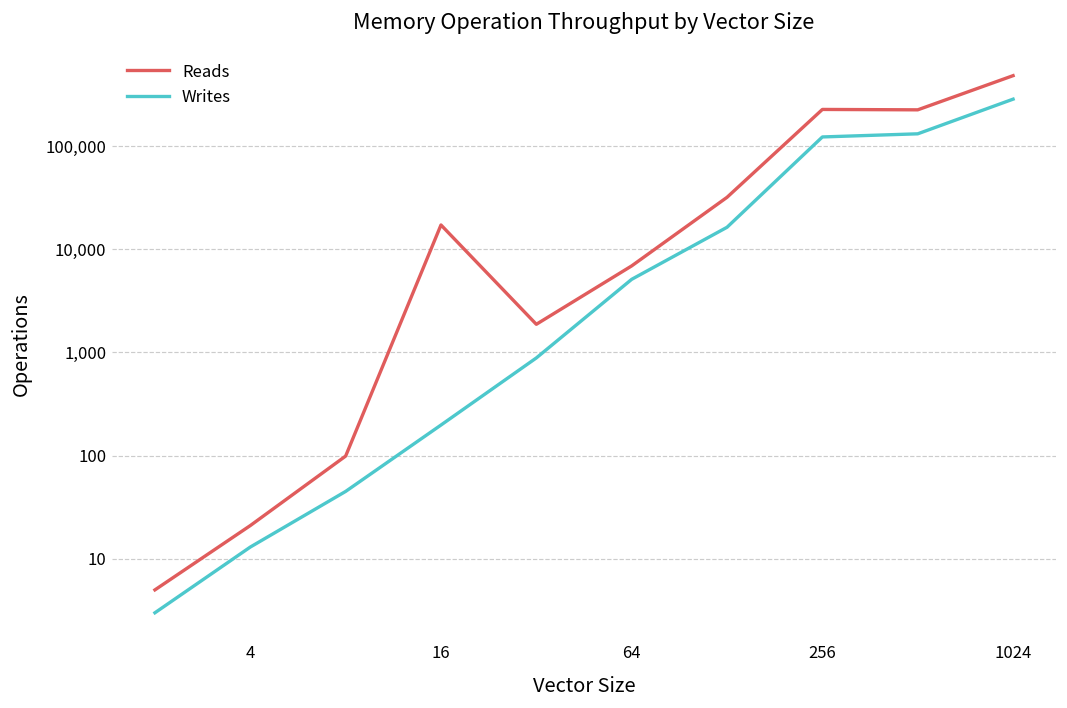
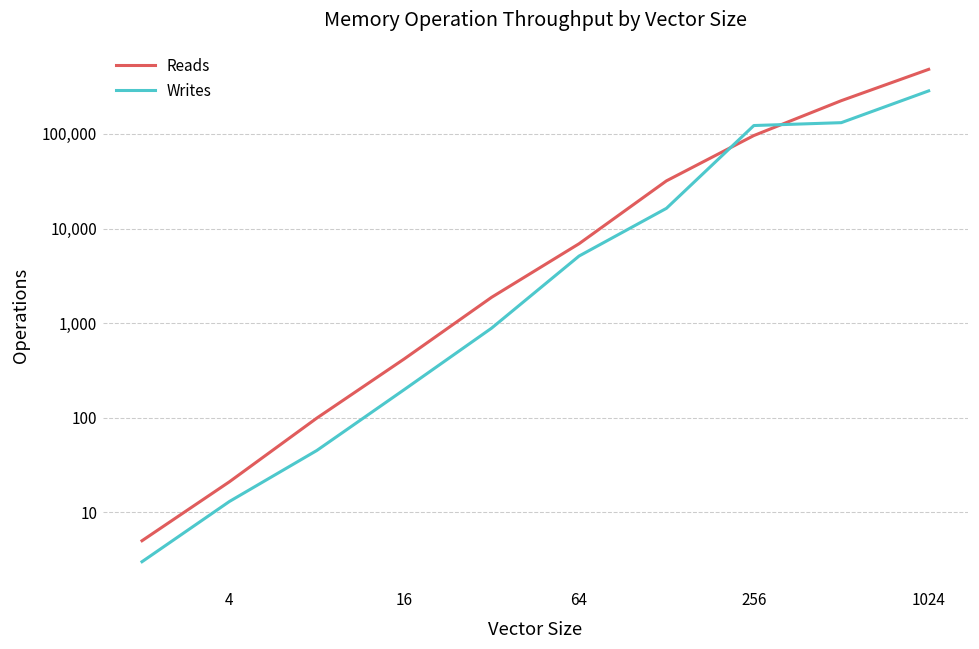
  {
    "Reads": {
      "4": "21",
-     "16": "17,000",
+     "16": "400",
      "64": "7,000",
-     "256": "230,000",
+     "256": "100,000",
      "1024": "500,000"
    },
    "Writes": {
      "4": "13",
      "16": "200",
      "64": "5,000",
      "256": "120,000",
      "1024": "290,000"
    }
  }
